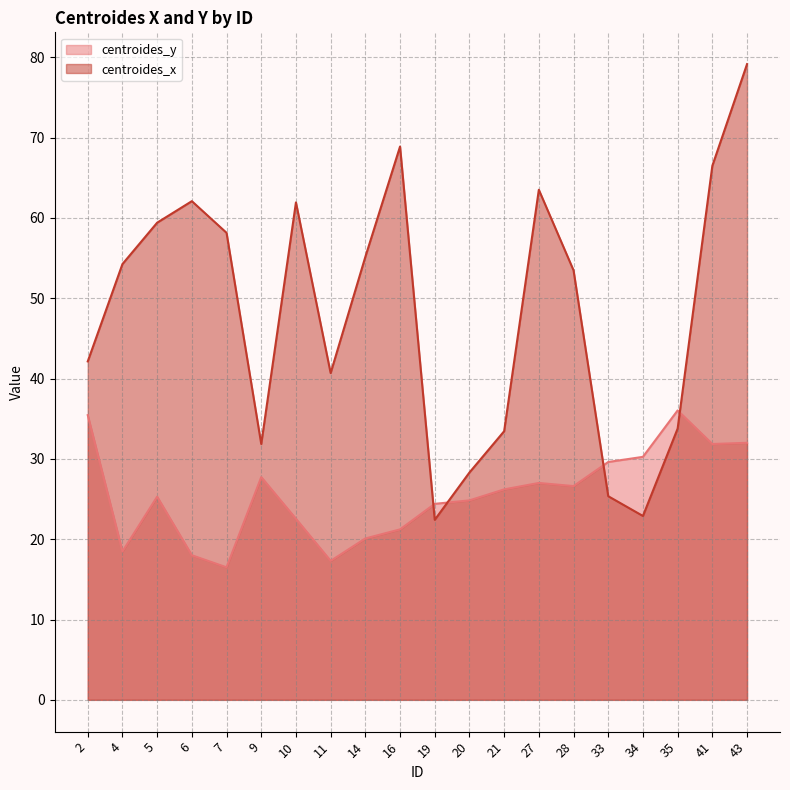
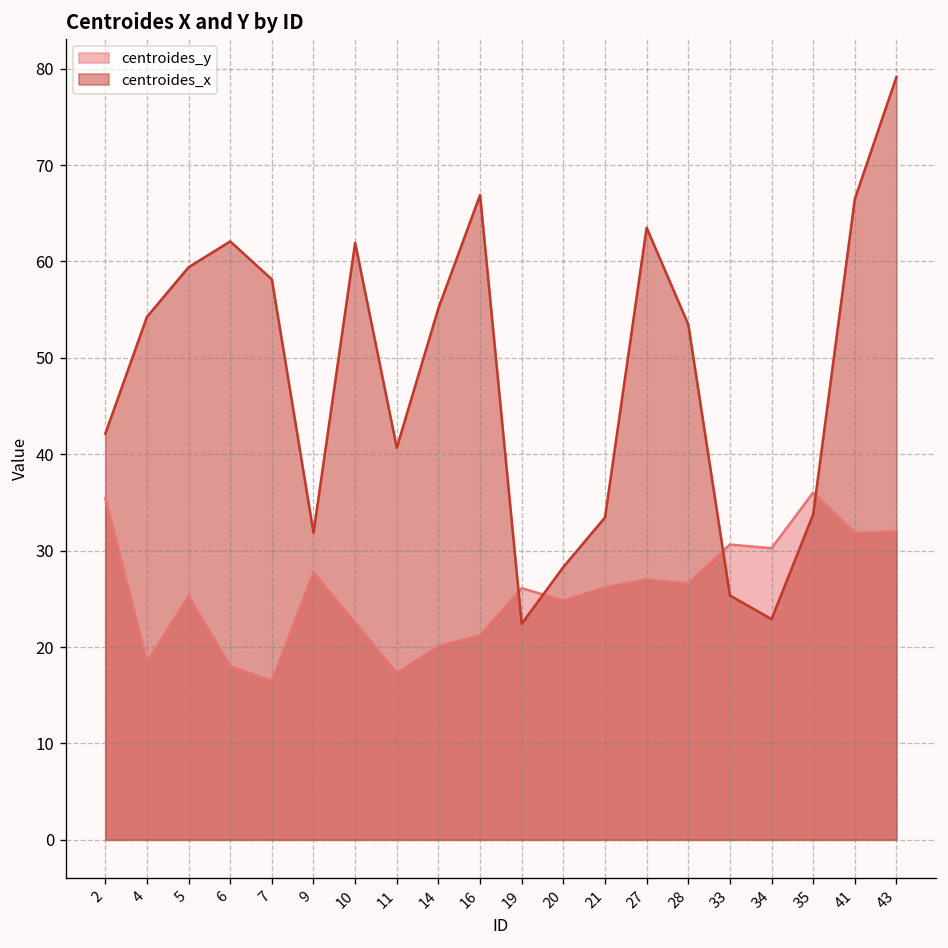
  {
    "centroides_y": {
      "2": 35,
      "4": 18,
      "5": 25,
      "6": 18,
      "7": 17,
      "9": 28,
      "10": 23,
      "11": 17,
      "14": 20,
      "16": 21,
-     "19": 24,
+     "19": 26,
      "20": 25,
      "21": 26,
      "27": 27,
      "28": 27,
-     "33": 30,
+     "33": 31,
      "34": 30,
      "35": 36,
      "41": 32,
      "43": 32
    },
    "centroides_x": {
      "2": 42,
      "4": 54,
      "5": 59,
      "6": 62,
      "7": 58,
      "9": 32,
      "10": 62,
      "11": 41,
      "14": 55,
-     "16": 69,
+     "16": 67,
      "19": 22,
      "20": 28,
      "21": 33,
      "27": 64,
      "28": 53,
      "33": 25,
      "34": 23,
      "35": 34,
      "41": 66,
      "43": 79
    }
  }
